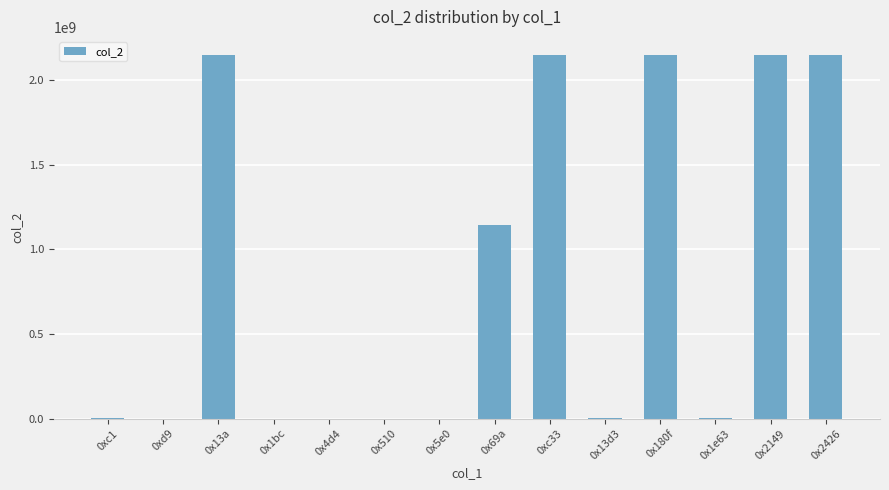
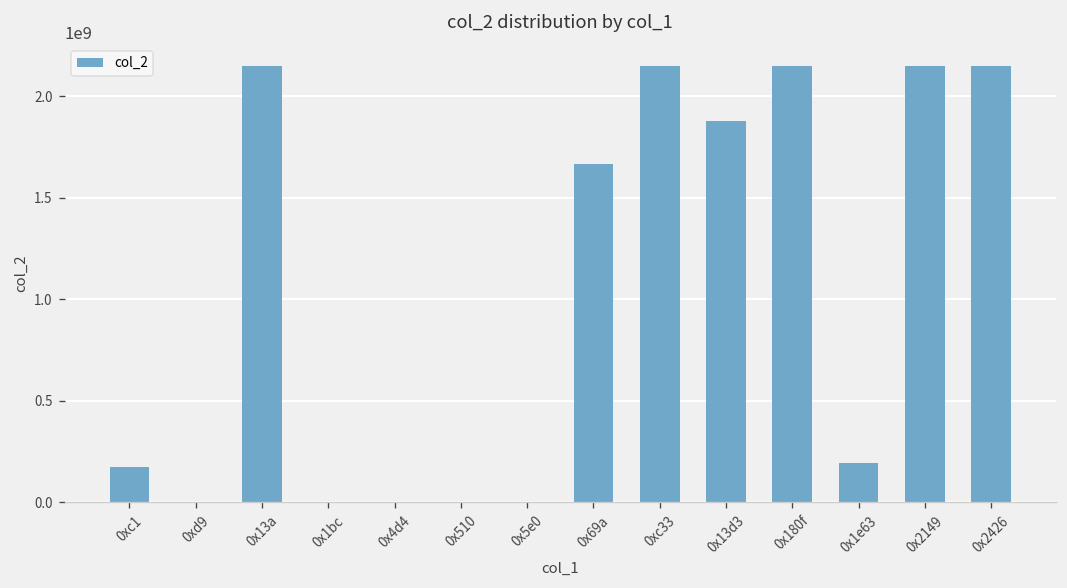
  {
-   "0xc1": 0,
+   "0xc1": 170000000,
    "0x13a": 2150000000,
-   "0x69a": 1140000000,
+   "0x69a": 1660000000,
    "0xc33": 2150000000,
-   "0x13d3": 0,
+   "0x13d3": 1880000000,
    "0x180f": 2150000000,
-   "0x1e63": 0,
+   "0x1e63": 190000000,
    "0x2149": 2150000000,
    "0x2426": 2150000000
  }
